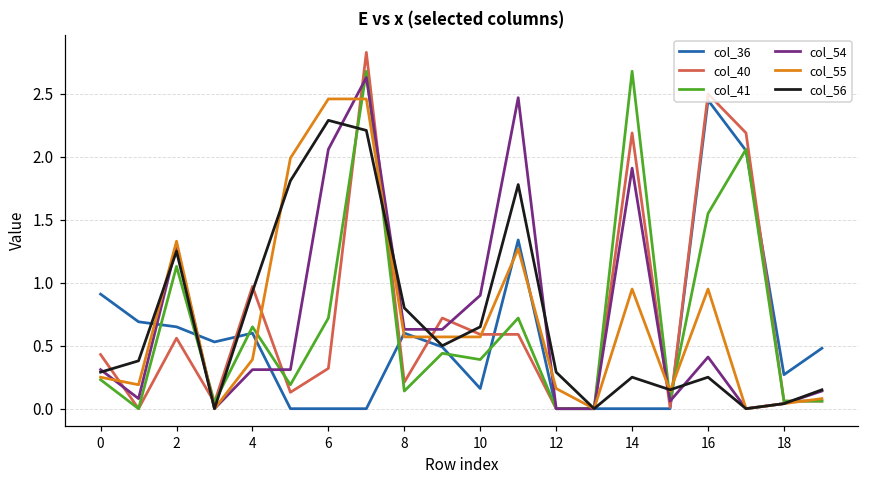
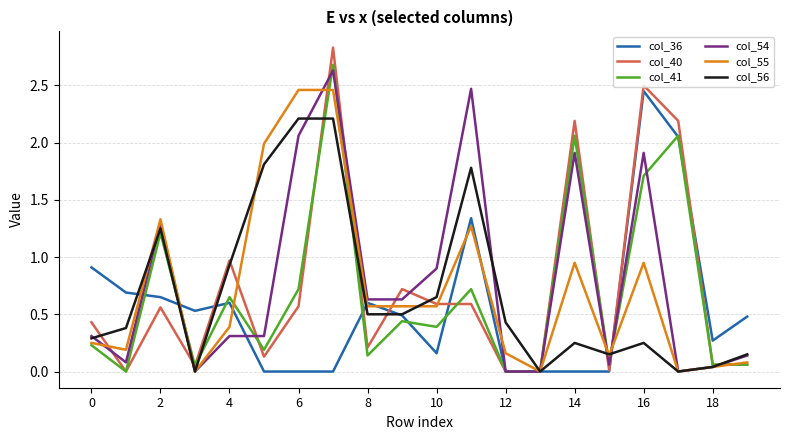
  {
    "col_36": {
      "0": 0.91,
      "2": 0.65,
      "4": 0.60,
      "6": 0.00,
      "8": 0.60,
      "10": 0.16,
      "14": 0.00,
      "16": 2.45,
      "18": 0.27
    },
    "col_40": {
      "0": 0.43,
      "2": 0.56,
      "4": 0.97,
-     "6": 0.32,
+     "6": 0.57,
      "8": 0.21,
      "14": 2.19
    },
    "col_41": {
-     "2": 1.13,
+     "2": 1.21,
      "4": 0.65,
      "6": 0.72,
      "8": 0.14,
      "10": 0.39,
-     "14": 2.68,
-     "16": 1.55
+     "14": 2.06,
+     "16": 1.71
    },
    "col_54": {
      "2": 1.30,
      "4": 0.31,
      "6": 2.06,
      "8": 0.63,
      "10": 0.90,
      "14": 1.91,
-     "16": 0.41
+     "16": 1.91
    },
    "col_55": {
      "2": 1.33,
      "4": 0.39,
      "6": 2.46,
      "8": 0.57,
      "12": 0.16,
      "14": 0.95,
      "16": 0.95
    },
    "col_56": {
      "2": 1.25,
      "4": 0.93,
-     "6": 2.29,
-     "8": 0.8,
+     "6": 2.21,
+     "8": 0.5,
      "10": 0.65,
-     "12": 0.29,
+     "12": 0.43,
      "14": 0.25,
      "16": 0.25
    }
  }
